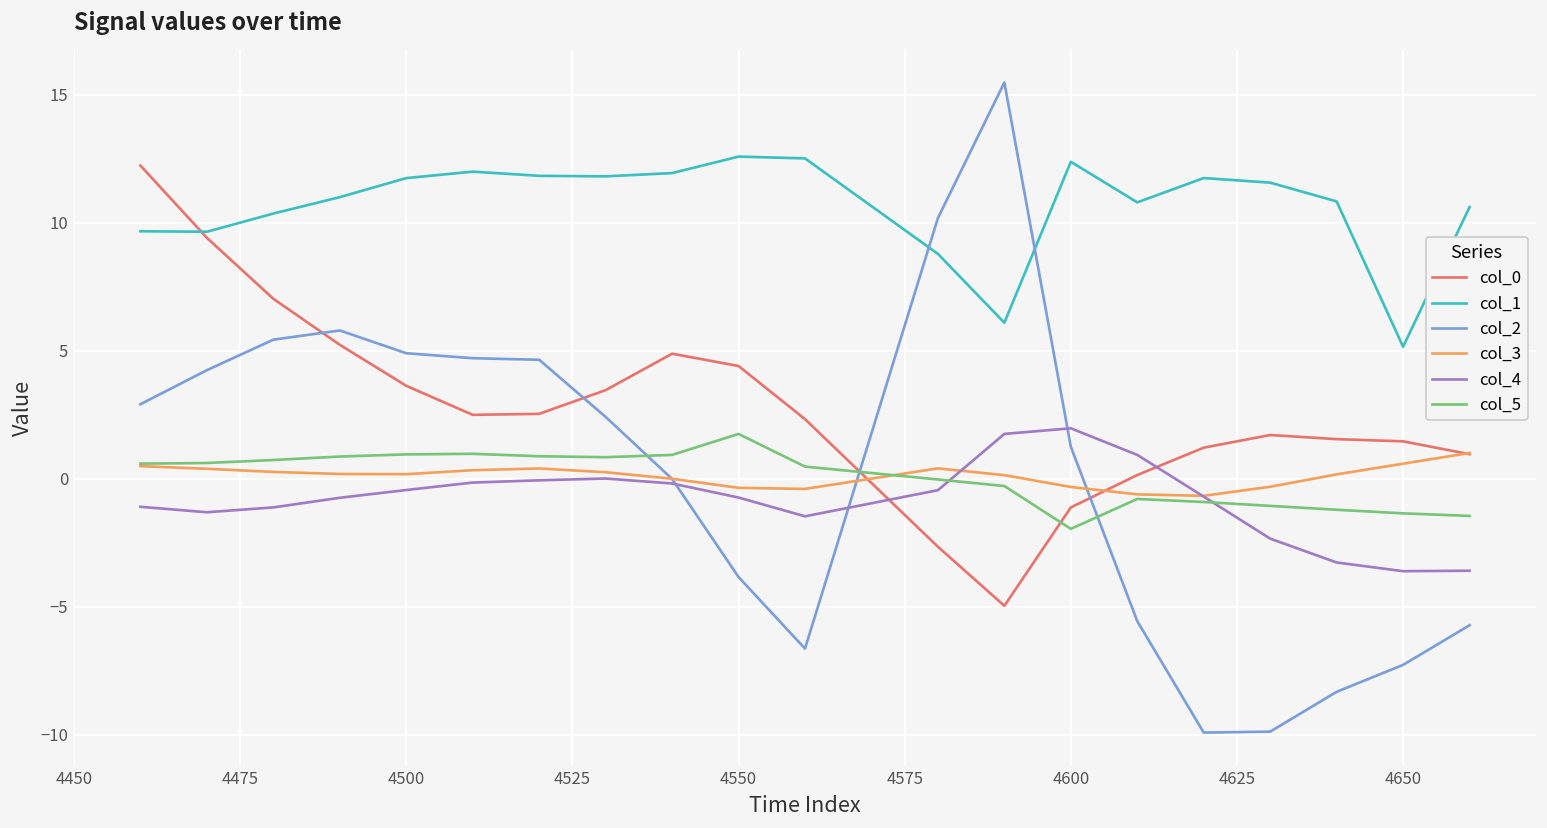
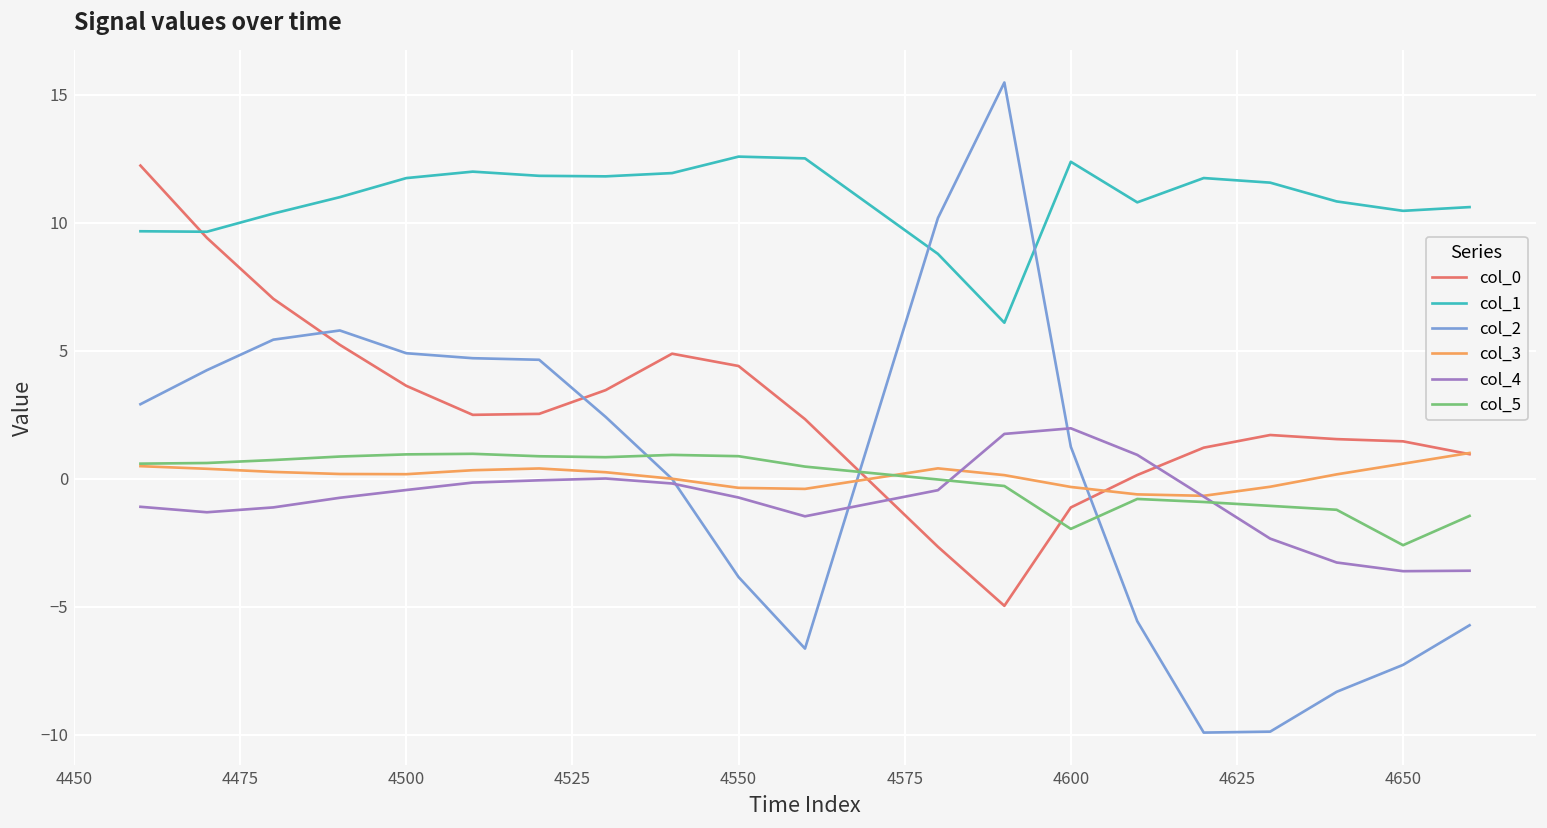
  {
    "col_1": {
      "4500": 11.7,
      "4550": 12.6,
      "4600": 12.4,
-     "4650": 5.2
+     "4650": 10.5
    },
    "col_5": {
      "4500": 1.0,
-     "4550": 1.8,
+     "4550": 0.9,
      "4600": -2.0,
-     "4650": -1.3
+     "4650": -2.6
    }
  }
